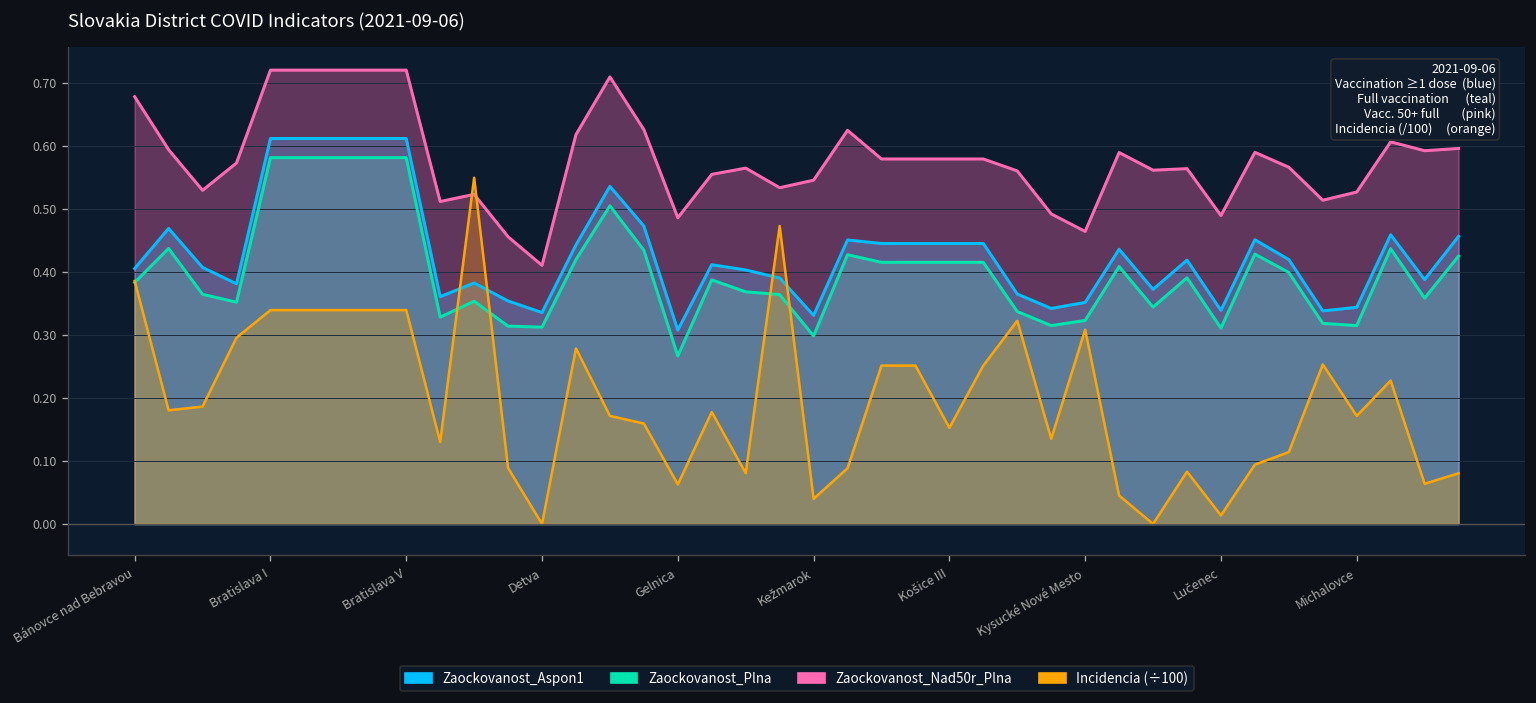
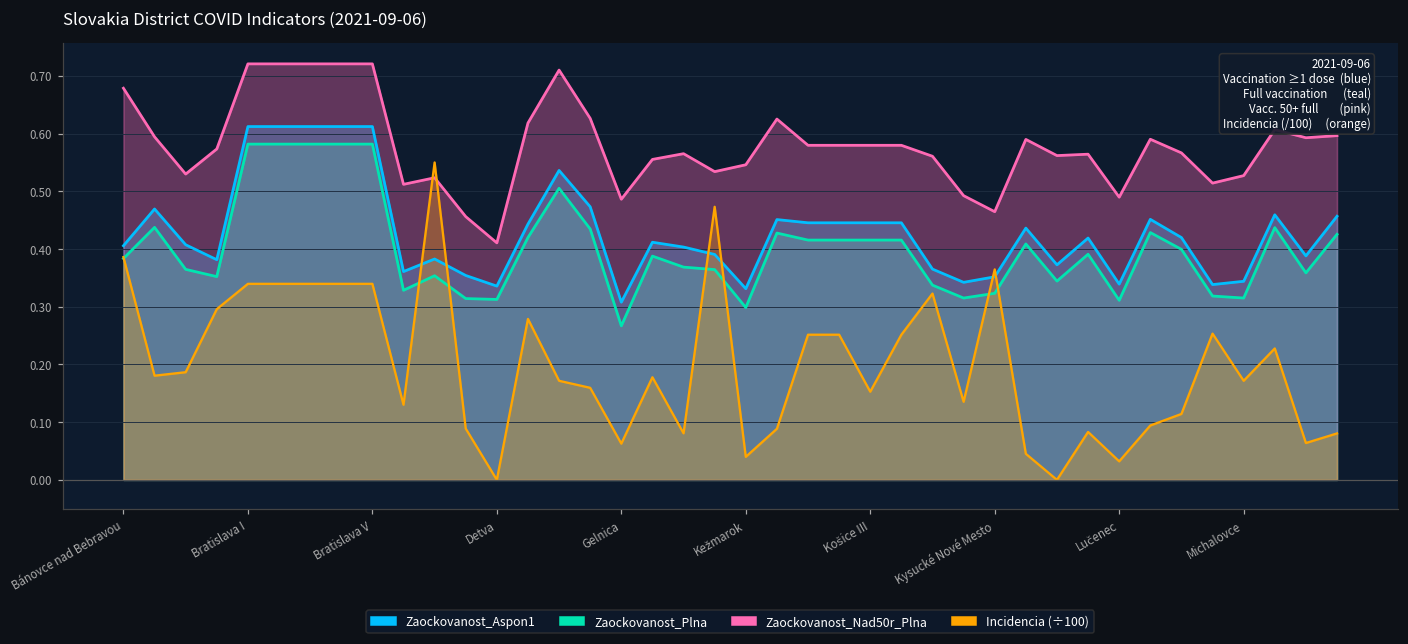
  {
    "Zaockovanost_Nad50r_Plna": {
      "Bánovce nad Bebravou": 0.68,
      "Bratislava I": 0.72,
      "Bratislava V": 0.72,
      "Detva": 0.41,
      "Gelnica": 0.49,
      "Kežmarok": 0.55,
      "Košice III": 0.58,
      "Kysucké Nové Mesto": 0.46,
      "Lučenec": 0.49,
      "Michalovce": 0.53
    },
    "Incidencia (÷100)": {
      "Bratislava I": 0.34,
      "Bratislava V": 0.34,
      "Detva": 0.00,
      "Gelnica": 0.06,
      "Kežmarok": 0.04,
      "Košice III": 0.15,
-     "Kysucké Nové Mesto": 0.31,
-     "Lučenec": 0.01,
+     "Kysucké Nové Mesto": 0.36,
+     "Lučenec": 0.03,
      "Michalovce": 0.17
    }
  }
